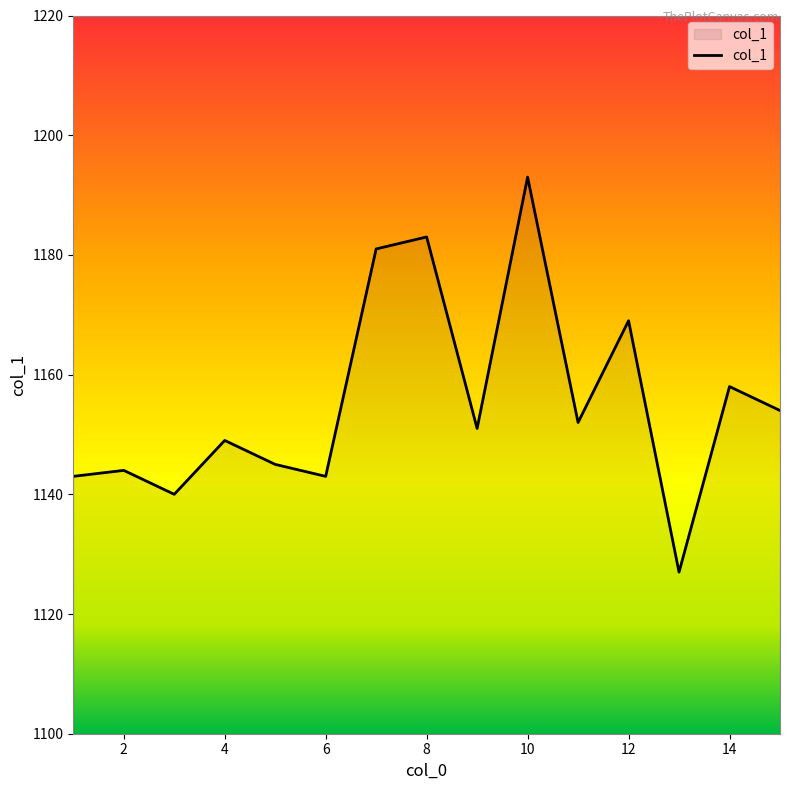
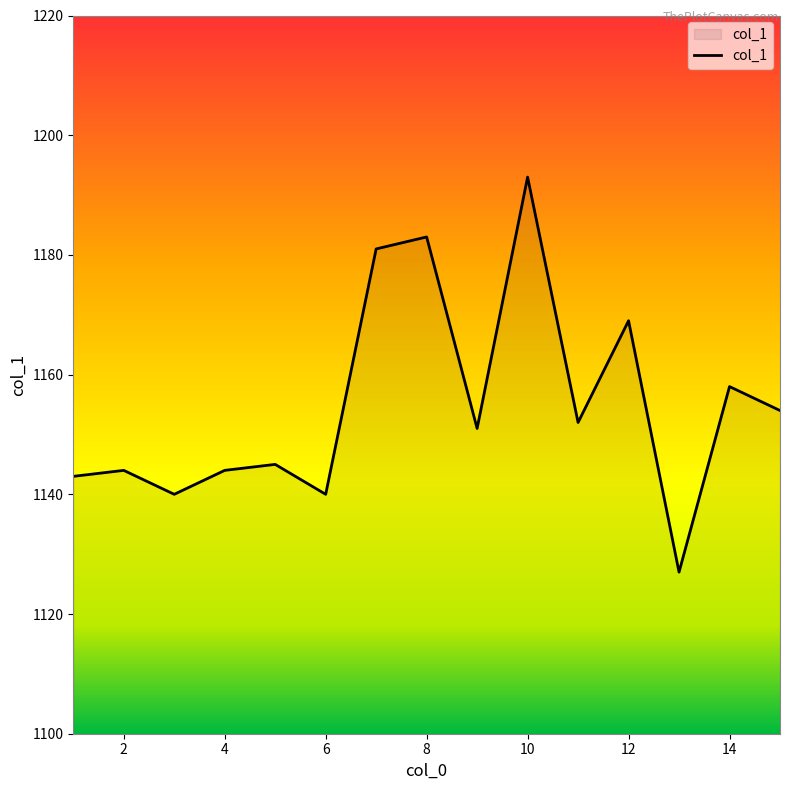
  {
    "2": 1144,
-   "4": 1149,
-   "6": 1143,
+   "4": 1144,
+   "6": 1140,
    "8": 1183,
    "10": 1193,
    "12": 1169,
    "14": 1158
  }
